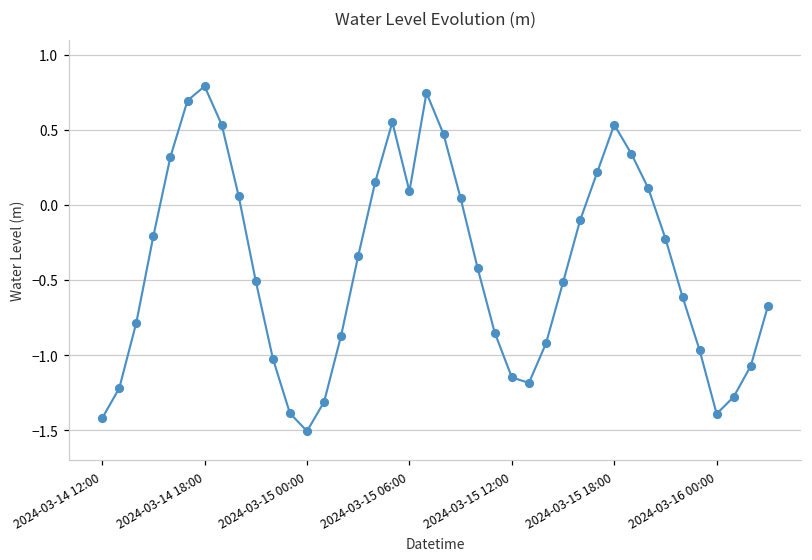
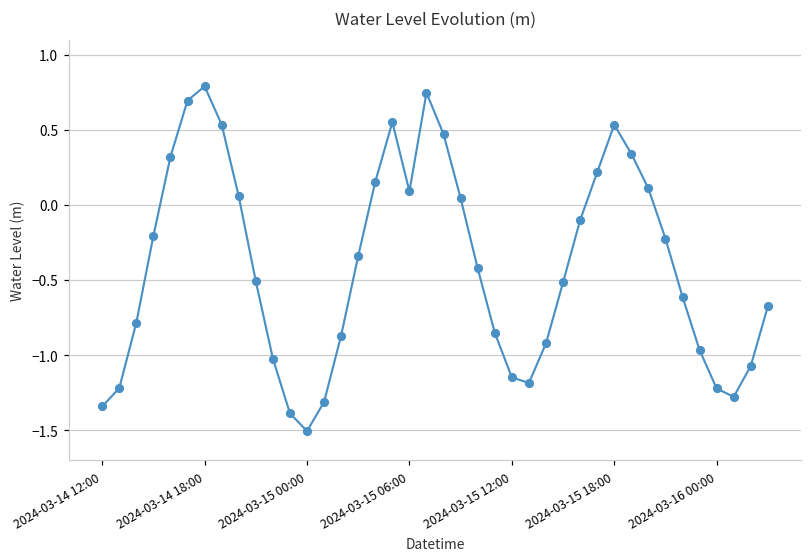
  {
-   "2024-03-14 12:00": -1.42,
+   "2024-03-14 12:00": -1.34,
    "2024-03-14 18:00": 0.79,
    "2024-03-15 00:00": -1.51,
    "2024-03-15 06:00": 0.09,
    "2024-03-15 12:00": -1.15,
    "2024-03-15 18:00": 0.53,
-   "2024-03-16 00:00": -1.39
+   "2024-03-16 00:00": -1.22
  }
